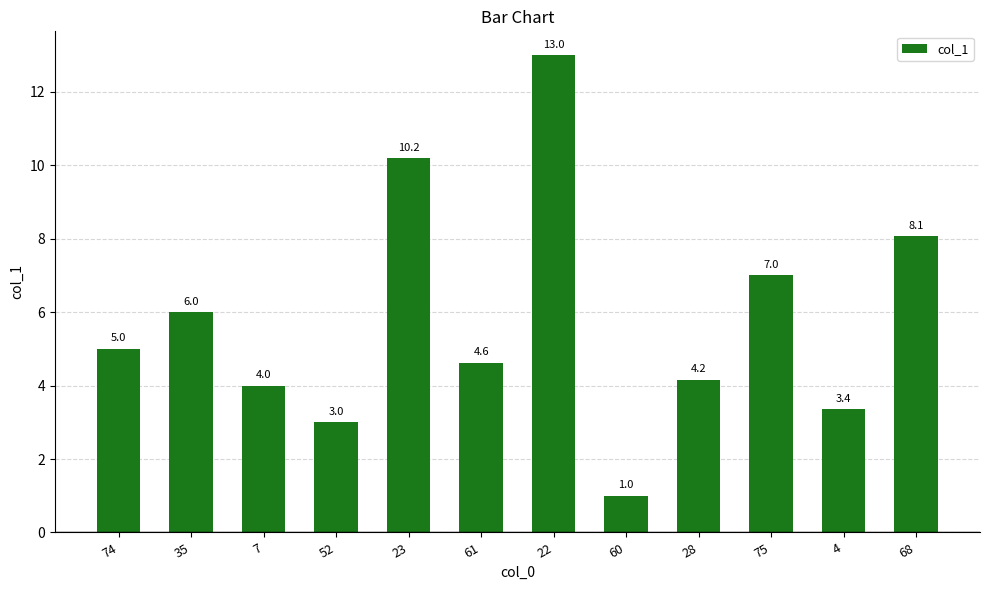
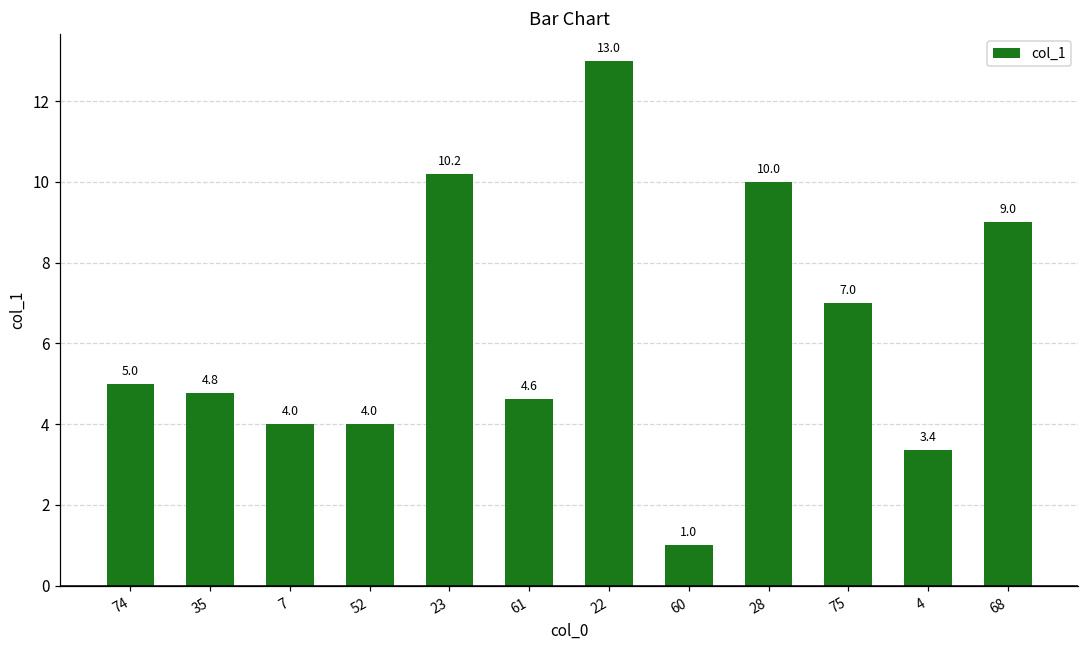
  {
    "74": 5.0,
-   "35": 6.0,
+   "35": 4.8,
    "7": 4.0,
-   "52": 3.0,
+   "52": 4.0,
    "23": 10.2,
    "61": 4.6,
    "22": 13.0,
    "60": 1.0,
-   "28": 4.2,
+   "28": 10.0,
    "75": 7.0,
    "4": 3.4,
-   "68": 8.1
+   "68": 9.0
  }
